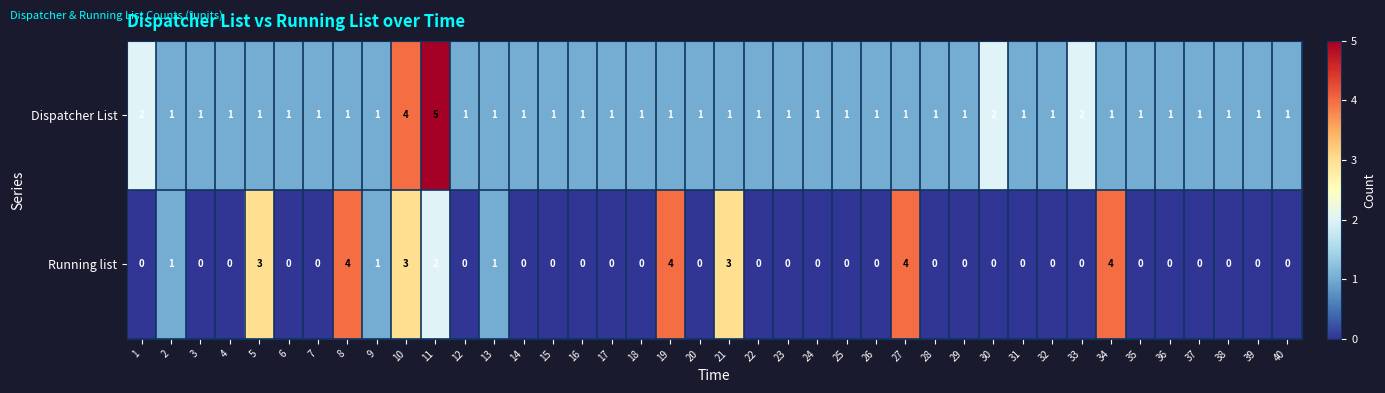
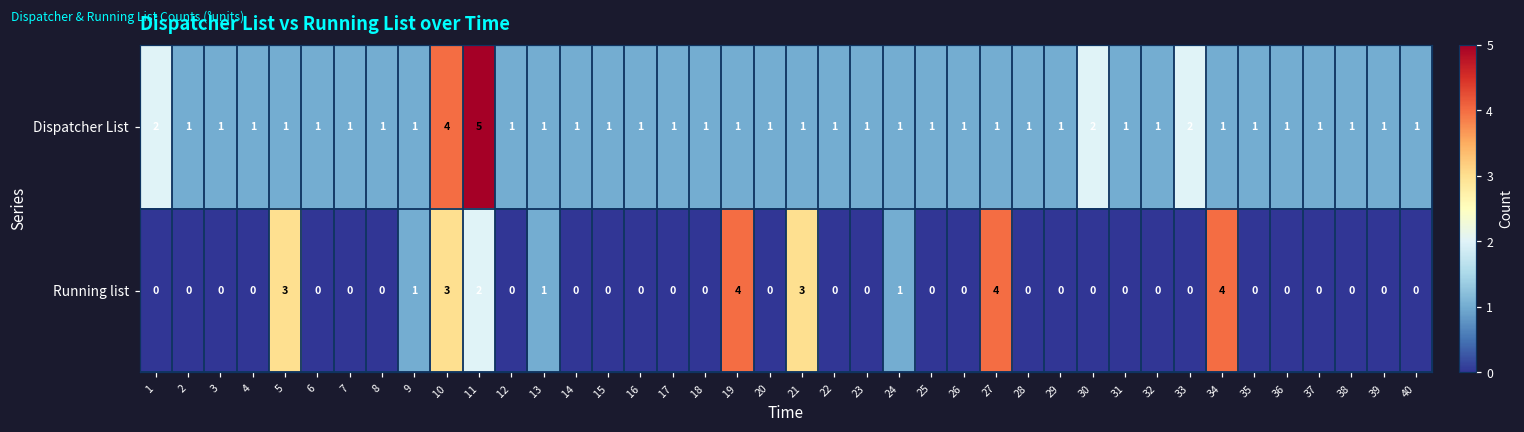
  {
    "Dispatcher List": {
      "2": 1,
      "3": 1,
      "4": 1,
      "5": 1,
      "6": 1,
      "7": 1,
      "8": 1,
      "9": 1,
      "10": 4,
      "11": 5,
      "12": 1,
      "13": 1,
      "14": 1,
      "15": 1,
      "16": 1,
      "17": 1,
      "18": 1,
      "19": 1,
      "20": 1,
      "21": 1,
      "22": 1,
      "23": 1,
      "24": 1,
      "25": 1,
      "26": 1,
      "27": 1,
      "28": 1,
      "29": 1,
      "31": 1,
      "32": 1,
      "34": 1,
      "35": 1,
      "36": 1,
      "37": 1,
      "38": 1,
      "39": 1,
      "40": 1
    },
    "Running list": {
      "1": 0,
-     "2": 1,
+     "2": 0,
      "3": 0,
      "4": 0,
      "5": 3,
      "6": 0,
      "7": 0,
-     "8": 4,
+     "8": 0,
      "9": 1,
      "10": 3,
      "12": 0,
      "13": 1,
      "14": 0,
      "15": 0,
      "16": 0,
      "17": 0,
      "18": 0,
      "19": 4,
      "20": 0,
      "21": 3,
      "22": 0,
      "23": 0,
-     "24": 0,
+     "24": 1,
      "25": 0,
      "26": 0,
      "27": 4,
      "28": 0,
      "29": 0,
      "30": 0,
      "31": 0,
      "32": 0,
      "33": 0,
      "34": 4,
      "35": 0,
      "36": 0,
      "37": 0,
      "38": 0,
      "39": 0,
      "40": 0
    }
  }
